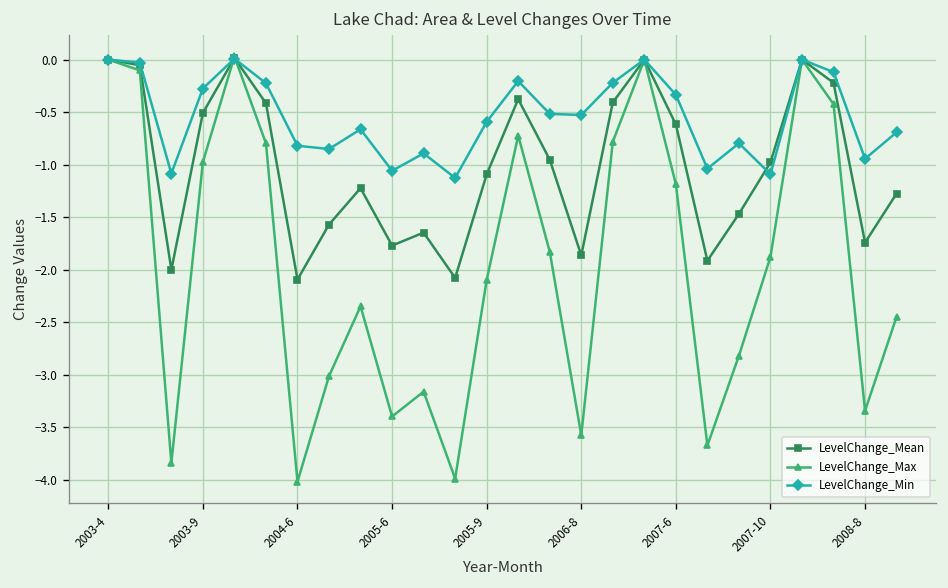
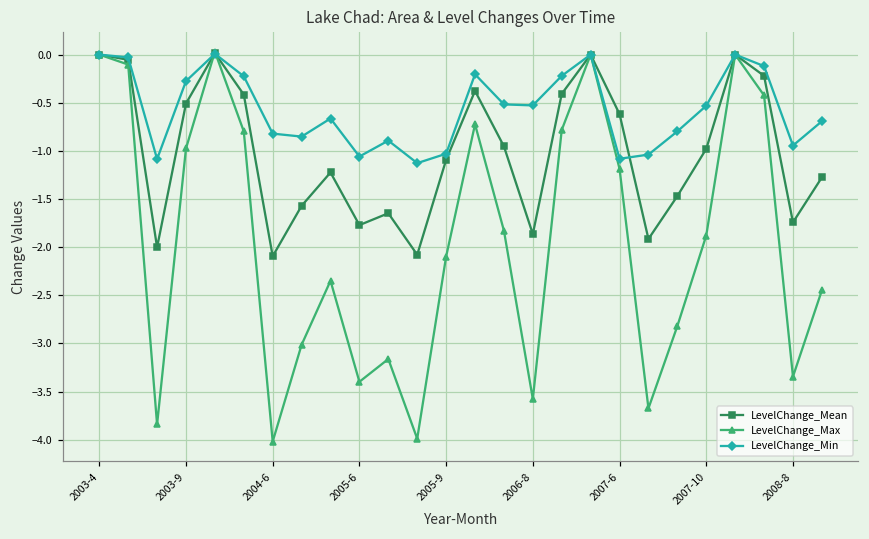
  {
    "LevelChange_Min": {
      "2003-9": -0.3,
      "2004-6": -0.8,
      "2005-6": -1.1,
-     "2005-9": -0.6,
+     "2005-9": -1.0,
      "2006-8": -0.5,
-     "2007-6": -0.3,
-     "2007-10": -1.1,
+     "2007-6": -1.1,
+     "2007-10": -0.5,
      "2008-8": -0.9
    }
  }
